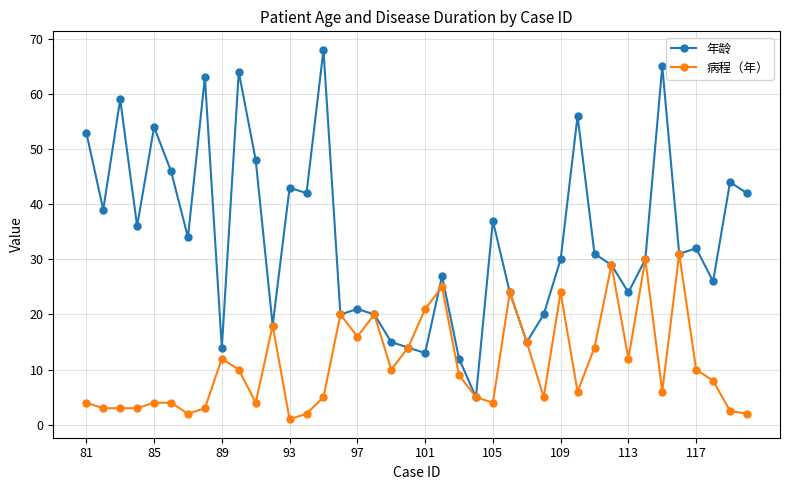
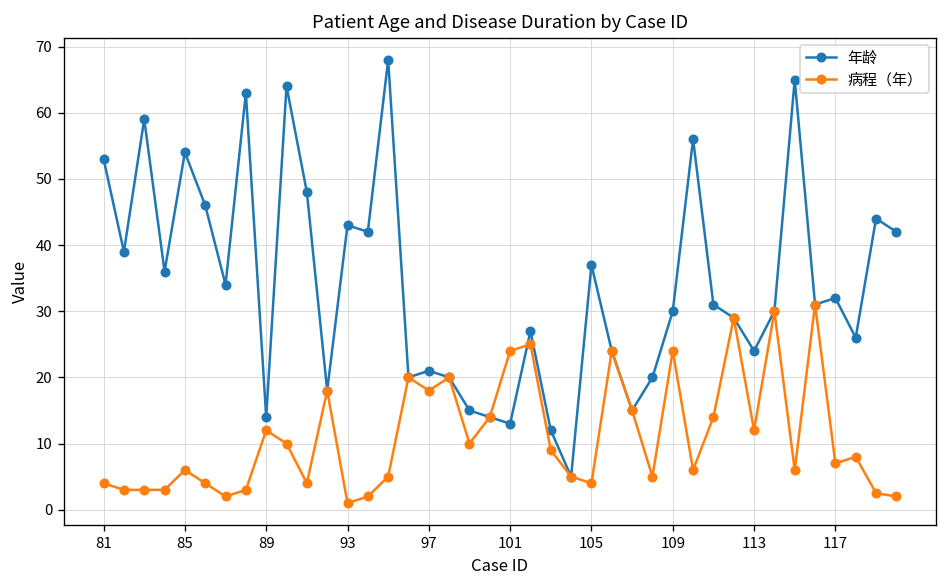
  {
    "年龄": {
      "81": 53,
      "85": 54,
      "89": 14,
      "93": 43,
      "97": 21,
      "101": 13,
      "105": 37,
      "109": 30,
      "113": 24,
      "117": 32
    },
    "病程（年）": {
      "81": 4,
-     "85": 4,
+     "85": 6,
      "89": 12,
      "93": 1,
-     "97": 16,
-     "101": 21,
+     "97": 18,
+     "101": 24,
      "105": 4,
      "109": 24,
      "113": 12,
-     "117": 10
+     "117": 7
    }
  }
